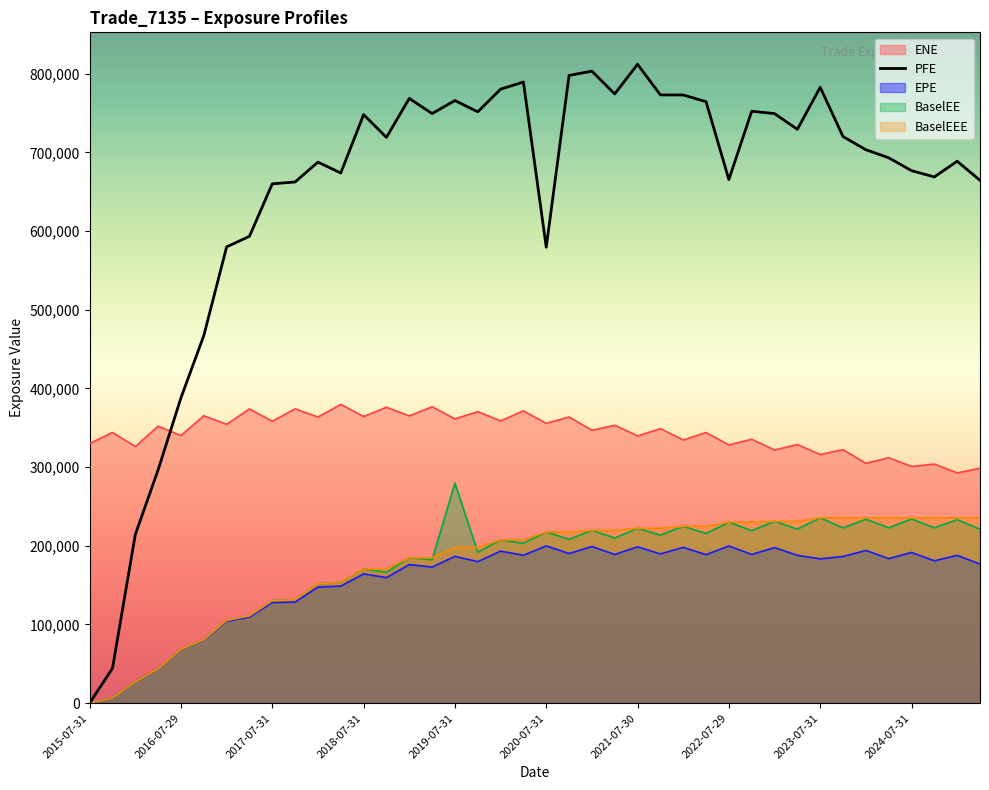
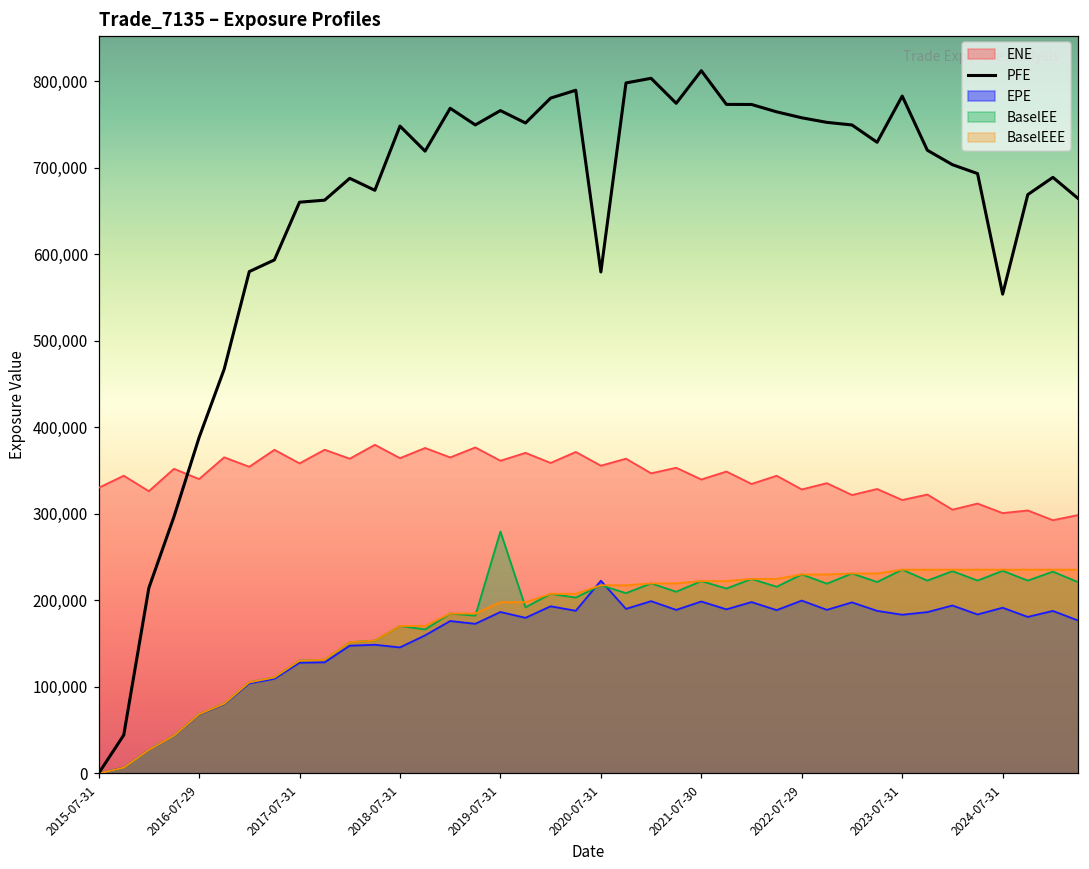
  {
    "PFE": {
      "2016-07-29": "390,000",
      "2017-07-31": "660,000",
      "2018-07-31": "750,000",
      "2019-07-31": "770,000",
      "2020-07-31": "580,000",
      "2021-07-30": "810,000",
-     "2022-07-29": "670,000",
+     "2022-07-29": "760,000",
      "2023-07-31": "780,000",
-     "2024-07-31": "680,000"
+     "2024-07-31": "550,000"
    },
    "EPE": {
-     "2018-07-31": "160,000",
+     "2018-07-31": "150,000",
      "2019-07-31": "190,000",
-     "2020-07-31": "200,000",
+     "2020-07-31": "220,000",
      "2021-07-30": "200,000",
      "2022-07-29": "200,000",
      "2023-07-31": "180,000",
      "2024-07-31": "190,000"
    },
    "BaselEE": {
      "2019-07-31": "280,000"
    }
  }
